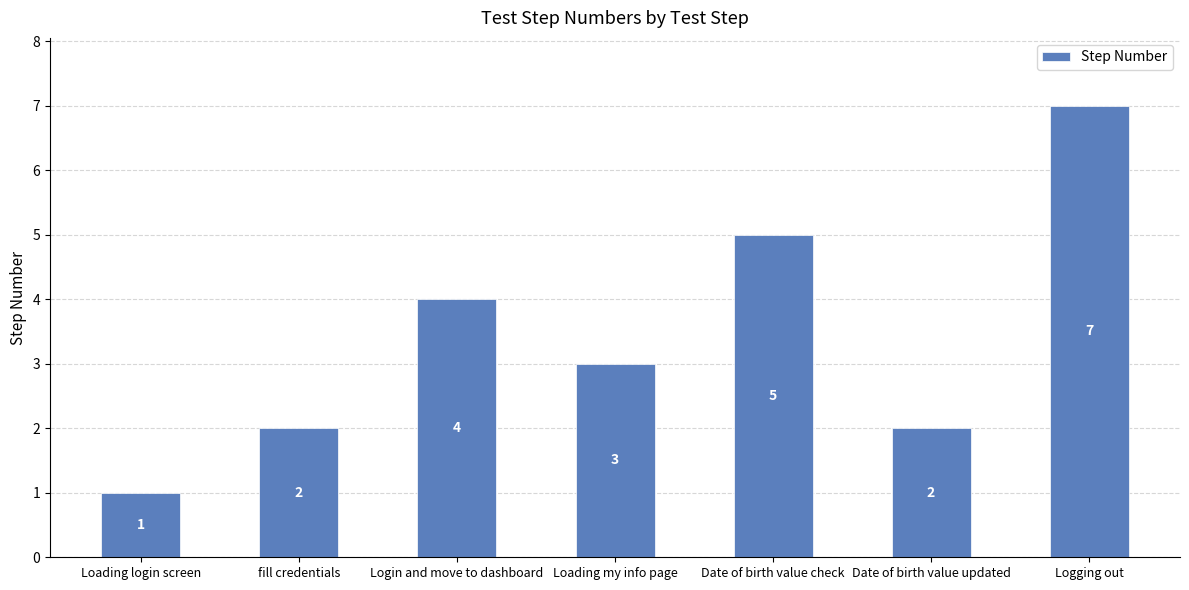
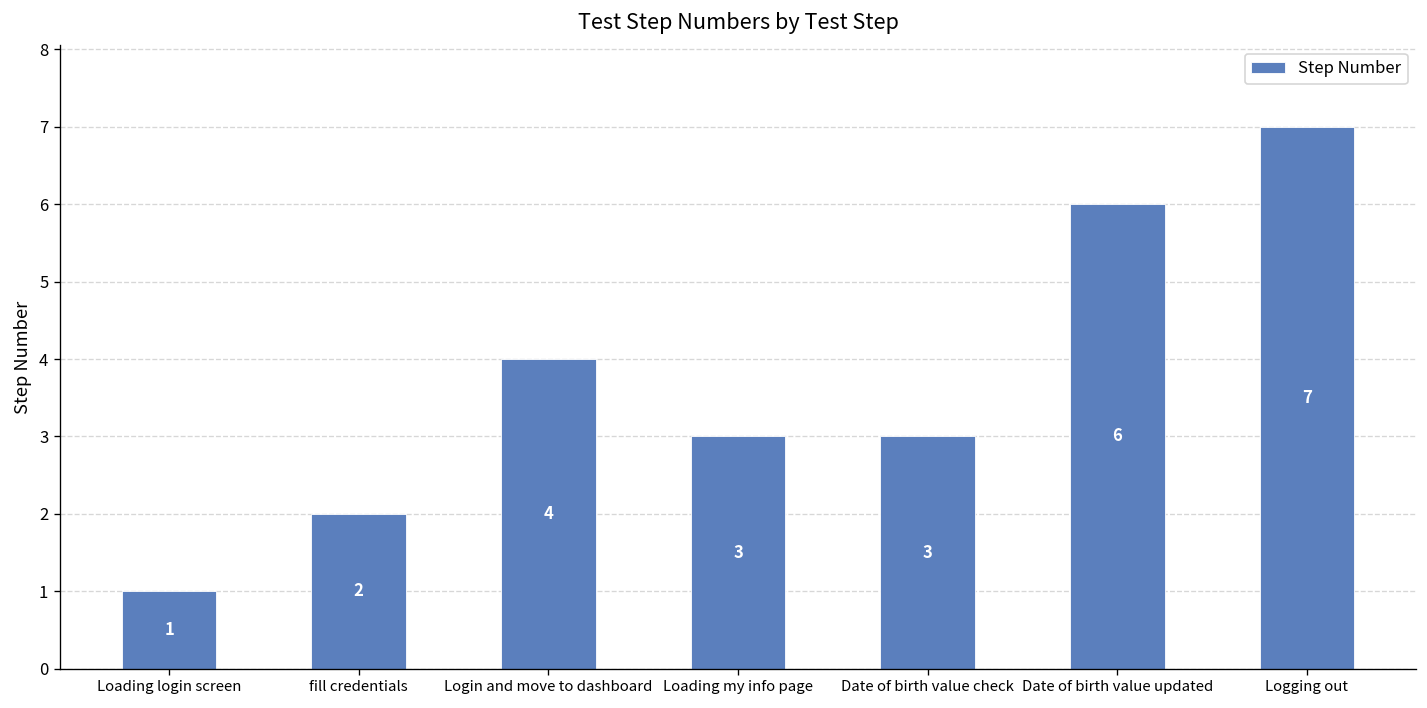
  {
    "Loading login screen": 1,
    "fill credentials": 2,
    "Login and move to dashboard": 4,
    "Loading my info page": 3,
-   "Date of birth value check": 5,
-   "Date of birth value updated": 2,
+   "Date of birth value check": 3,
+   "Date of birth value updated": 6,
    "Logging out": 7
  }
